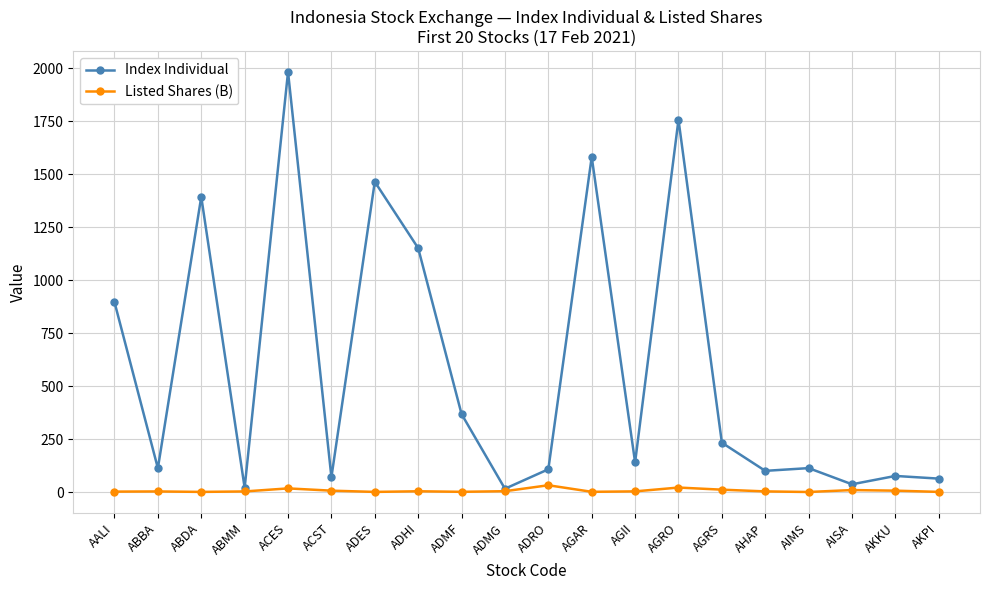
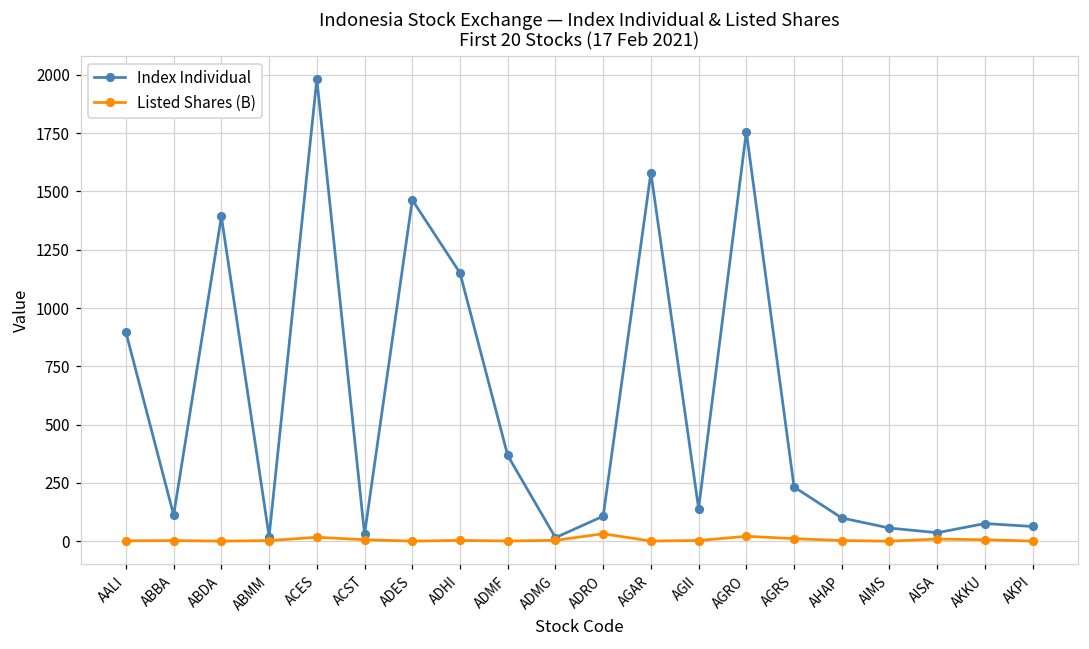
  {
    "Index Individual": {
      "AALI": 900,
      "ABBA": 110,
      "ABDA": 1390,
      "ABMM": 20,
      "ACES": 1980,
-     "ACST": 70,
+     "ACST": 30,
      "ADES": 1460,
      "ADHI": 1150,
      "ADMF": 370,
      "ADRO": 110,
      "AGAR": 1580,
      "AGII": 140,
      "AGRO": 1760,
      "AGRS": 230,
      "AHAP": 100,
-     "AIMS": 110,
+     "AIMS": 60,
      "AISA": 40,
      "AKKU": 80,
      "AKPI": 60
    },
    "Listed Shares (B)": {
      "AALI": 0,
      "ABBA": 0,
      "ABDA": 0,
      "ABMM": 0,
      "ACES": 20,
      "ACST": 10,
      "ADES": 0,
      "ADHI": 0,
      "ADMF": 0,
      "ADRO": 30,
      "AGAR": 0,
      "AGII": 0,
      "AGRO": 20,
      "AGRS": 10,
      "AHAP": 0,
      "AIMS": 0,
      "AISA": 10,
      "AKKU": 10,
      "AKPI": 0
    }
  }
